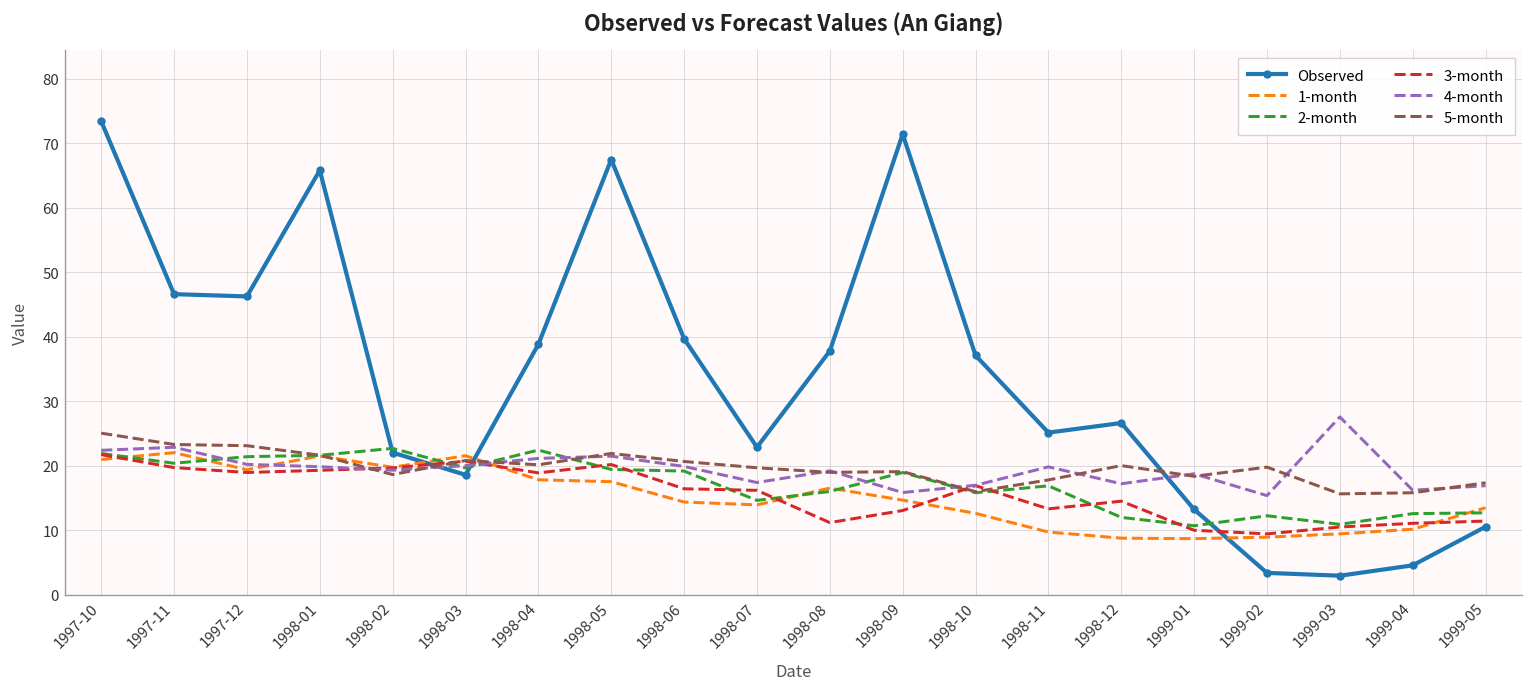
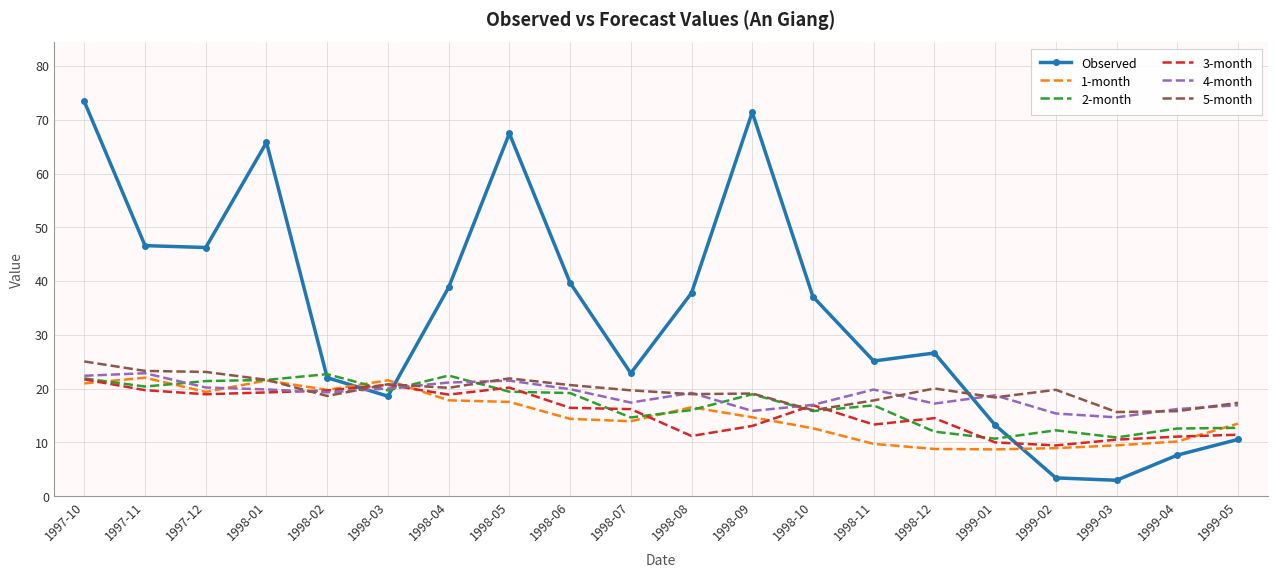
  {
    "Observed": {
      "1997-10": 73,
      "1997-11": 47,
      "1997-12": 46,
      "1998-01": 66,
      "1998-02": 22,
      "1998-03": 19,
      "1998-04": 39,
      "1998-05": 67,
      "1998-06": 40,
      "1998-07": 23,
      "1998-08": 38,
      "1998-09": 71,
      "1998-10": 37,
      "1998-11": 25,
      "1998-12": 27,
      "1999-01": 13,
      "1999-02": 3,
      "1999-03": 3,
-     "1999-04": 5,
+     "1999-04": 8,
      "1999-05": 11
    },
    "1-month": {
      "1997-10": 21,
      "1997-11": 22,
      "1998-03": 22,
      "1998-04": 18,
      "1998-05": 18,
      "1998-06": 14,
      "1998-07": 14,
      "1998-08": 17,
      "1998-09": 15,
      "1998-10": 13,
      "1998-11": 10,
      "1998-12": 9,
      "1999-01": 9,
      "1999-02": 9,
      "1999-03": 9,
      "1999-04": 10,
      "1999-05": 13
    },
    "2-month": {
      "1997-11": 20,
      "1997-12": 21,
      "1998-02": 23,
      "1998-04": 22,
      "1998-05": 19,
      "1998-06": 19,
      "1998-07": 15,
      "1998-08": 16,
      "1998-11": 17,
      "1998-12": 12,
      "1999-01": 11,
      "1999-02": 12,
      "1999-04": 13,
      "1999-05": 13
    },
    "3-month": {
      "1997-11": 20,
      "1998-01": 19,
      "1998-04": 19,
      "1998-05": 20,
      "1998-06": 16,
      "1998-07": 16,
      "1998-08": 11,
      "1998-09": 13,
      "1998-11": 13,
      "1998-12": 15,
      "1999-01": 10,
      "1999-02": 9,
      "1999-04": 11,
      "1999-05": 11
    },
    "4-month": {
      "1997-10": 22,
      "1997-12": 20,
      "1998-01": 20,
      "1998-04": 21,
      "1998-06": 20,
      "1998-07": 17,
      "1998-09": 16,
      "1998-11": 20,
      "1998-12": 17,
      "1999-02": 15,
-     "1999-03": 28
+     "1999-03": 15
    },
    "5-month": {
      "1997-10": 25,
      "1997-12": 23,
      "1998-02": 19,
      "1998-04": 20,
      "1998-06": 21,
      "1998-07": 20,
      "1998-11": 18,
      "1998-12": 20,
      "1999-02": 20,
      "1999-03": 16
    }
  }
